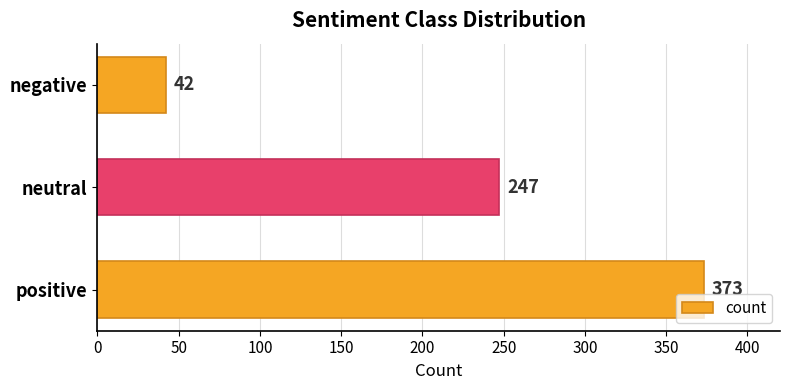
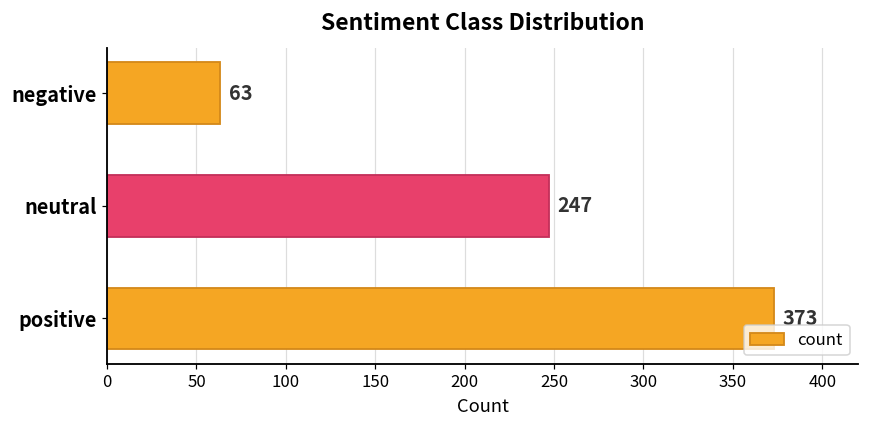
  {
-   "negative": 42,
+   "negative": 63,
    "neutral": 247
  }
